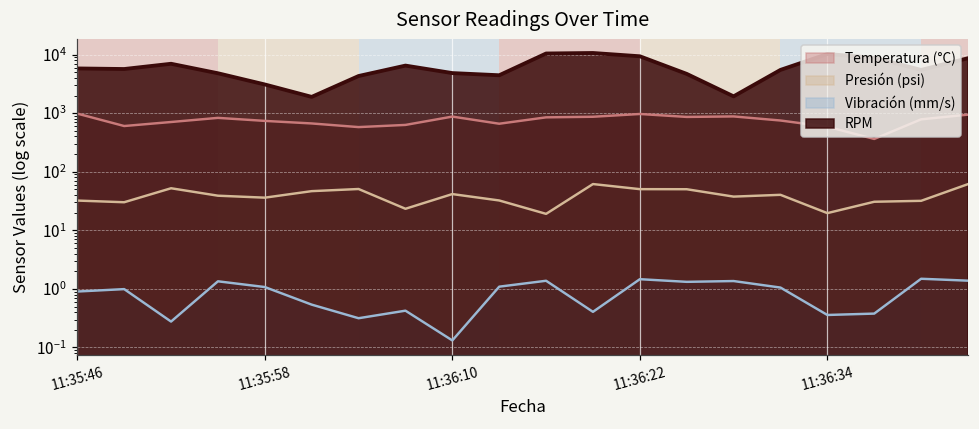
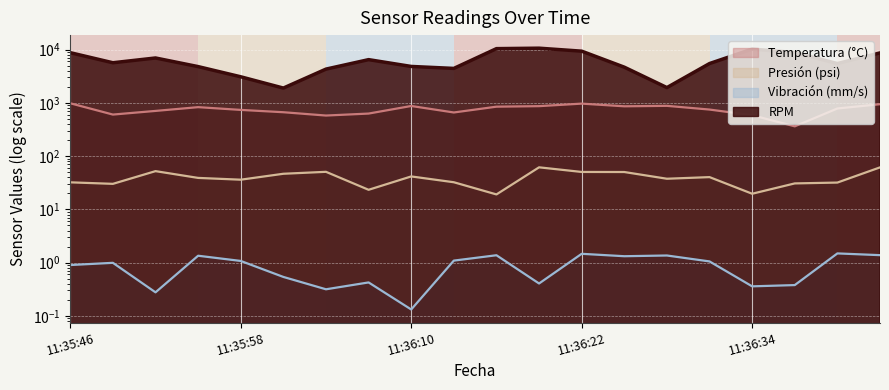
  {
    "RPM": {
-     "11:35:46": 6000,
+     "11:35:46": 9000,
      "11:35:58": 3000,
      "11:36:10": 5000,
      "11:36:22": 9000
    }
  }
